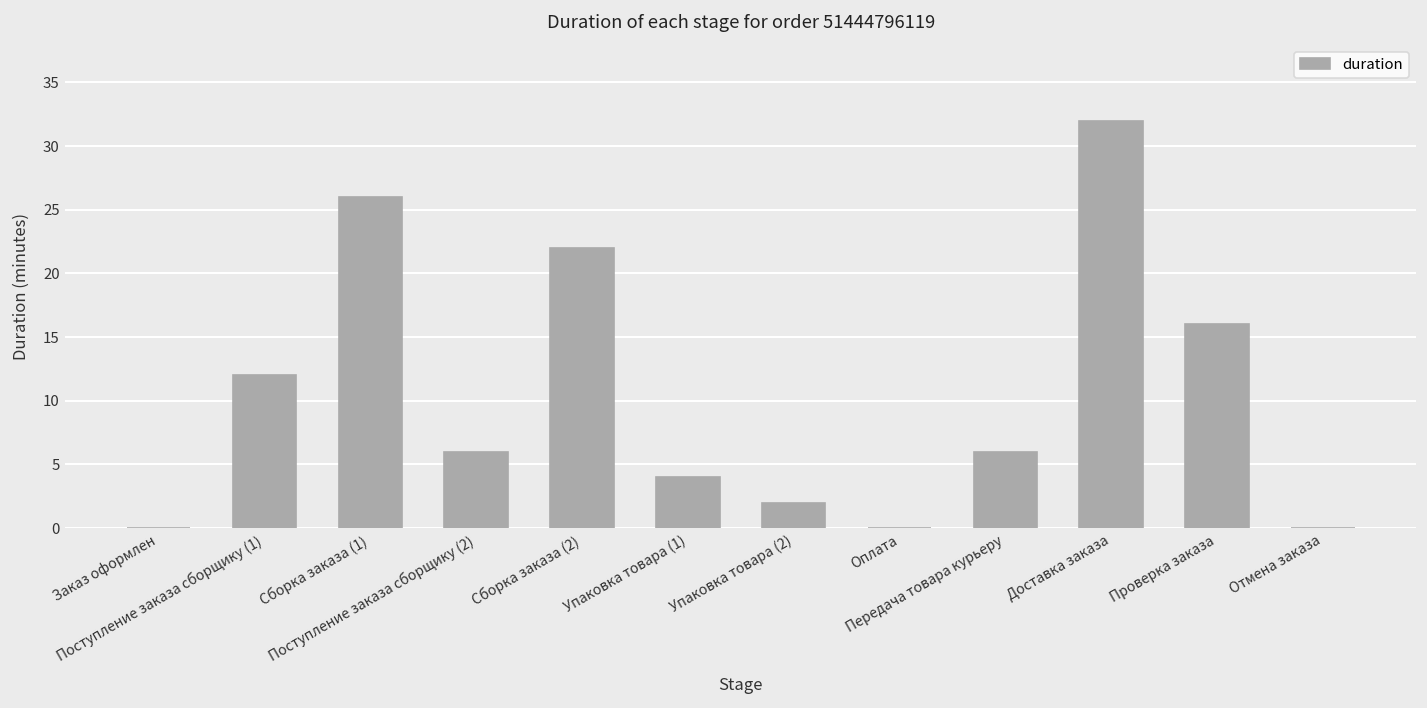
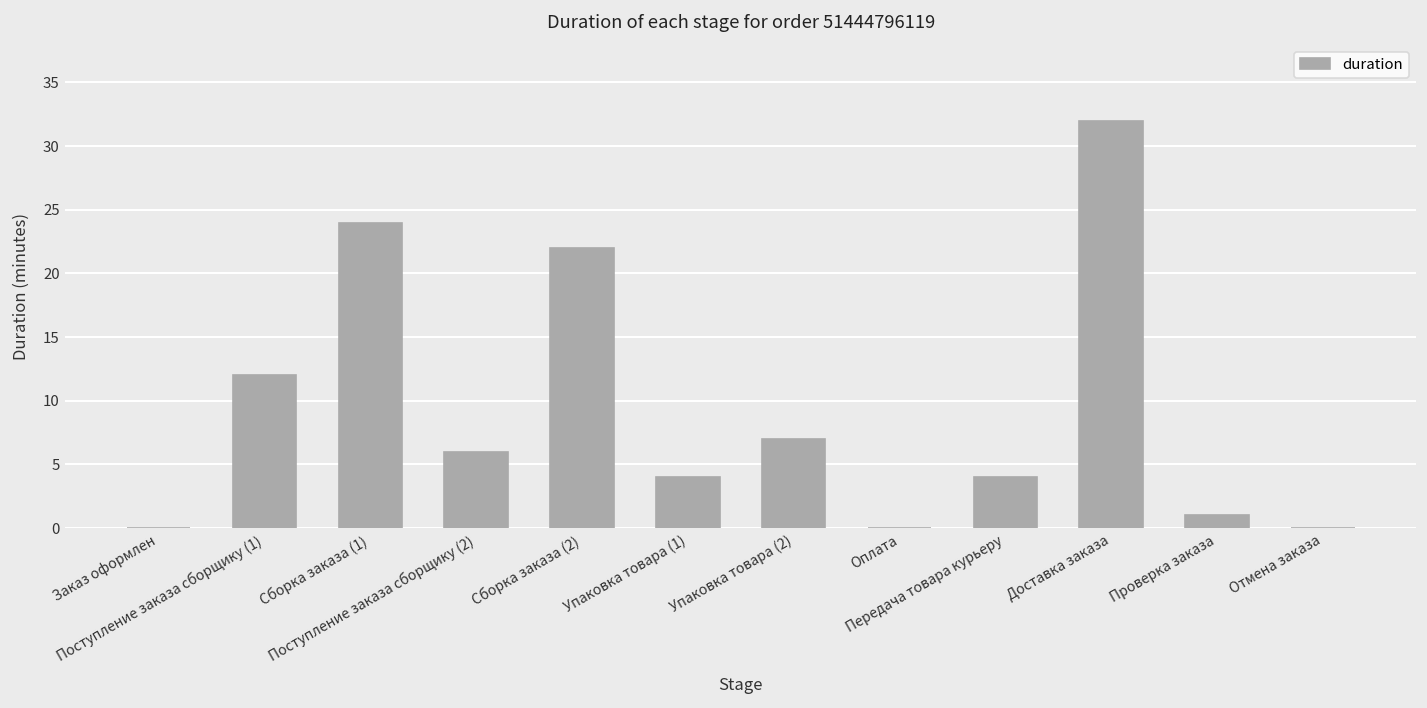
  {
    "Заказ оформлен": 0,
    "Поступление заказа сборщику (1)": 12,
-   "Сборка заказа (1)": 26,
+   "Сборка заказа (1)": 24,
    "Поступление заказа сборщику (2)": 6,
    "Сборка заказа (2)": 22,
    "Упаковка товара (1)": 4,
-   "Упаковка товара (2)": 2,
+   "Упаковка товара (2)": 7,
    "Оплата": 0,
-   "Передача товара курьеру": 6,
+   "Передача товара курьеру": 4,
    "Доставка заказа": 32,
-   "Проверка заказа": 16,
+   "Проверка заказа": 1,
    "Отмена заказа": 0
  }
